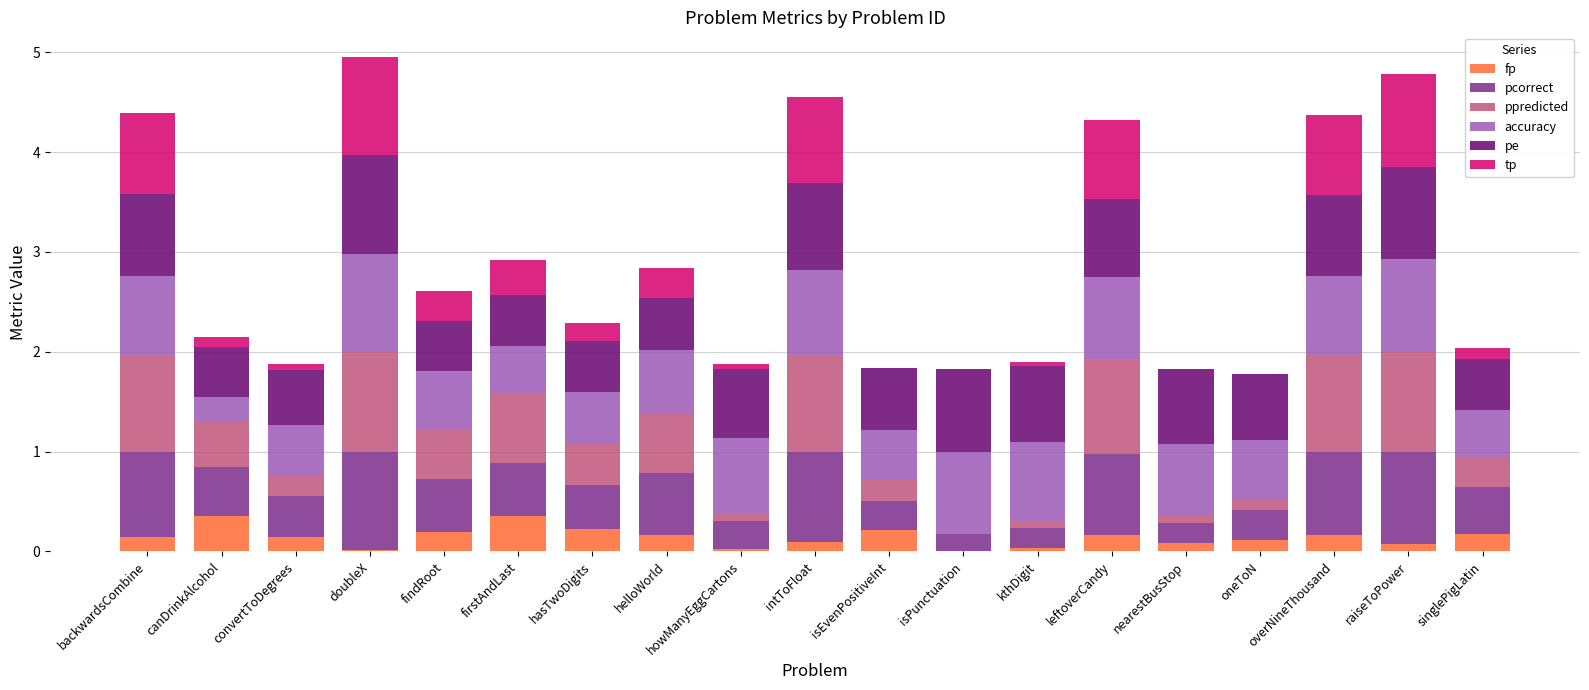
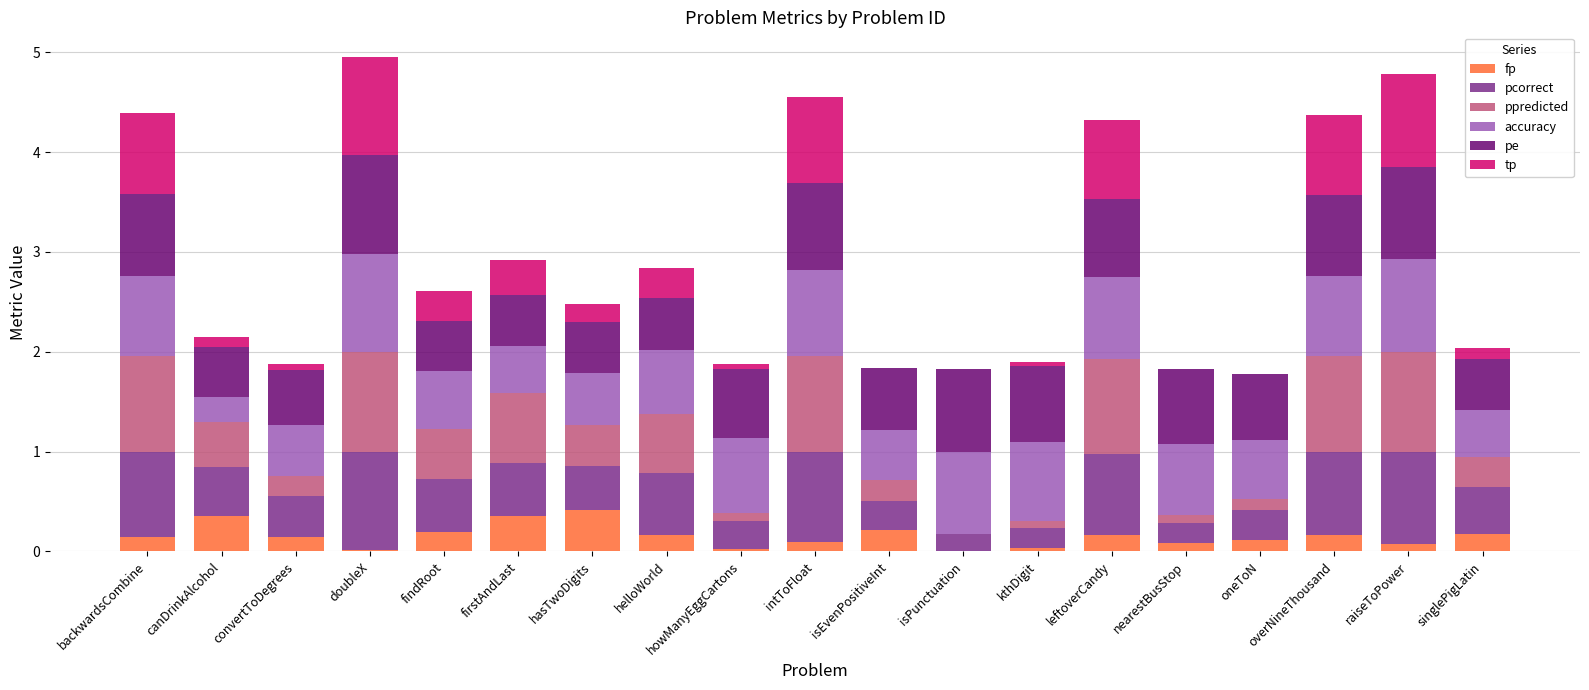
  {
    "fp": {
      "backwardsCombine": 0.1,
      "canDrinkAlcohol": 0.4,
      "convertToDegrees": 0.1,
      "findRoot": 0.2,
      "firstAndLast": 0.4,
-     "hasTwoDigits": 0.2,
+     "hasTwoDigits": 0.4,
      "helloWorld": 0.2,
      "howManyEggCartons": 0.0,
      "intToFloat": 0.1,
      "isEvenPositiveInt": 0.2,
      "isPunctuation": 0.0,
      "kthDigit": 0.0,
      "leftoverCandy": 0.2,
      "nearestBusStop": 0.1,
      "oneToN": 0.1,
      "overNineThousand": 0.2,
      "raiseToPower": 0.1,
      "singlePigLatin": 0.2
    },
    "ppredicted": {
      "backwardsCombine": 1.0,
      "canDrinkAlcohol": 0.4,
      "convertToDegrees": 0.2,
      "doubleX": 1.0,
      "findRoot": 0.5,
      "firstAndLast": 0.7,
      "hasTwoDigits": 0.4,
      "helloWorld": 0.6,
      "howManyEggCartons": 0.1,
      "intToFloat": 1.0,
      "isEvenPositiveInt": 0.2,
      "isPunctuation": 0.0,
      "kthDigit": 0.1,
      "leftoverCandy": 1.0,
      "nearestBusStop": 0.1,
      "oneToN": 0.1,
      "overNineThousand": 1.0,
      "raiseToPower": 1.0,
      "singlePigLatin": 0.3
    },
    "accuracy": {
      "backwardsCombine": 0.8,
      "canDrinkAlcohol": 0.3,
      "convertToDegrees": 0.5,
      "doubleX": 1.0,
      "findRoot": 0.6,
      "firstAndLast": 0.5,
      "hasTwoDigits": 0.5,
      "helloWorld": 0.6,
      "howManyEggCartons": 0.8,
      "intToFloat": 0.9,
      "isEvenPositiveInt": 0.5,
      "isPunctuation": 0.8,
      "kthDigit": 0.8,
      "leftoverCandy": 0.8,
      "nearestBusStop": 0.7,
      "oneToN": 0.6,
      "overNineThousand": 0.8,
      "raiseToPower": 0.9,
      "singlePigLatin": 0.5
    },
    "tp": {
      "backwardsCombine": 0.8,
      "canDrinkAlcohol": 0.1,
      "convertToDegrees": 0.1,
      "doubleX": 1.0,
      "findRoot": 0.3,
      "firstAndLast": 0.4,
      "hasTwoDigits": 0.2,
      "helloWorld": 0.3,
      "howManyEggCartons": 0.1,
      "intToFloat": 0.9,
      "isEvenPositiveInt": 0.0,
      "isPunctuation": 0.0,
      "kthDigit": 0.0,
      "leftoverCandy": 0.8,
      "nearestBusStop": 0.0,
      "oneToN": 0.0,
      "overNineThousand": 0.8,
      "raiseToPower": 0.9,
      "singlePigLatin": 0.1
    }
  }
